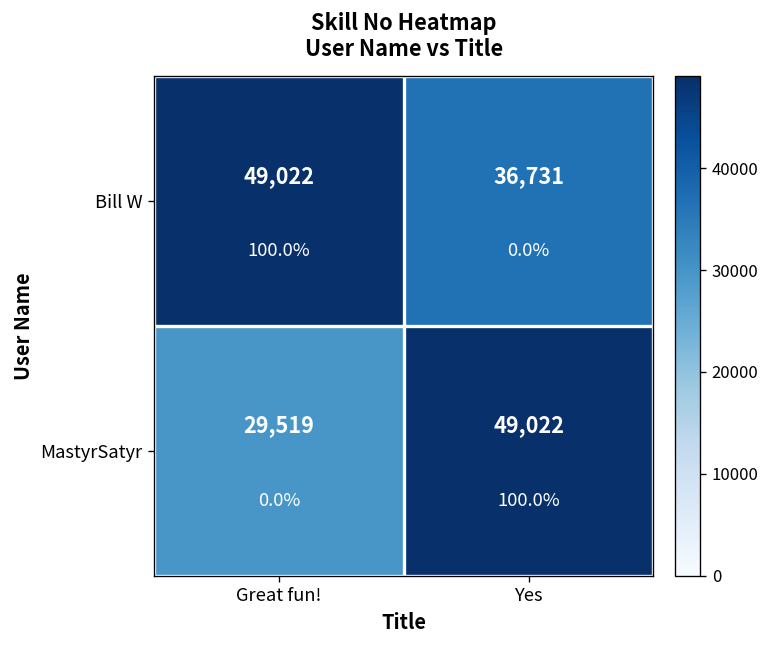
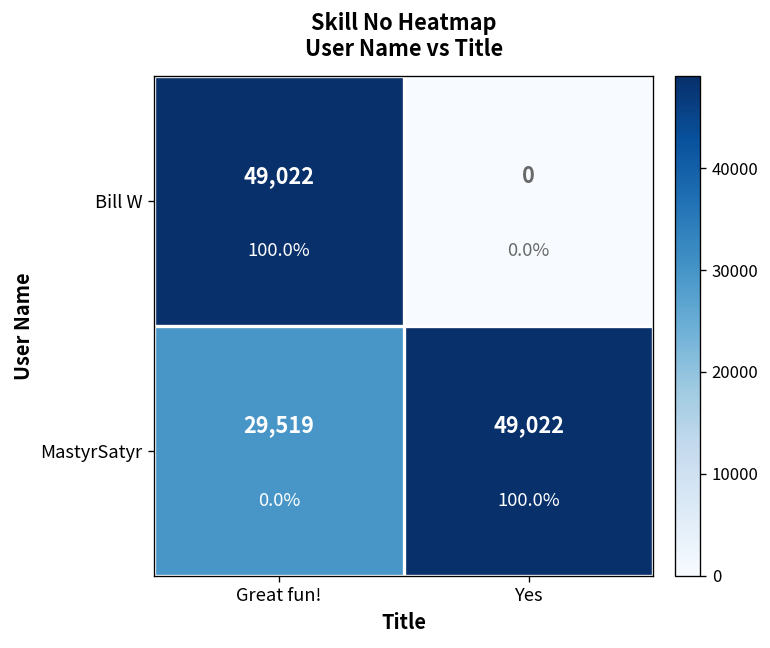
  {
    "Bill W": {
-     "Yes": "36,731"
+     "Yes": "0"
    }
  }
